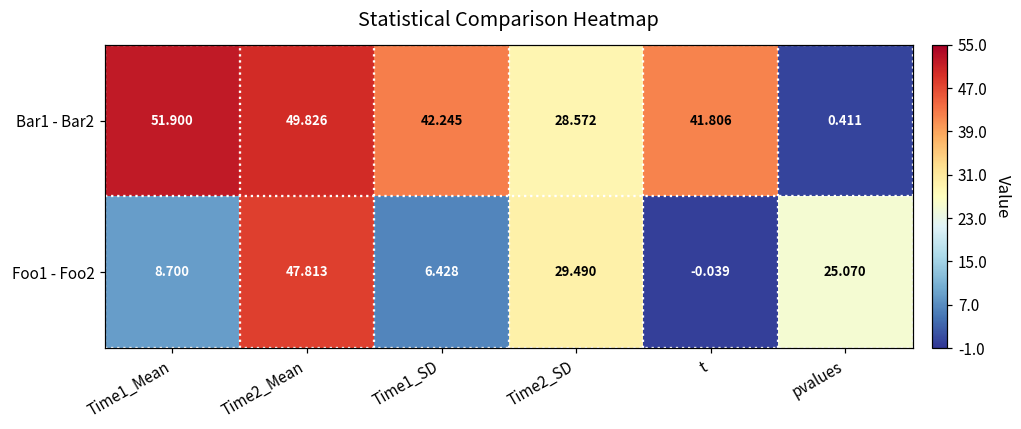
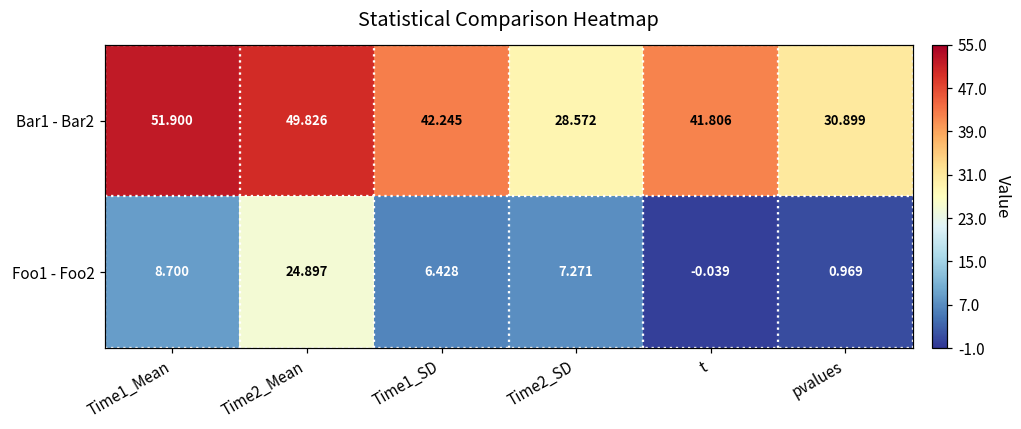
  {
    "Bar1 - Bar2": {
      "Time1_Mean": 51.900,
      "Time2_Mean": 49.826,
      "Time1_SD": 42.245,
      "Time2_SD": 28.572,
      "t": 41.806,
-     "pvalues": 0.411
+     "pvalues": 30.899
    },
    "Foo1 - Foo2": {
      "Time1_Mean": 8.700,
-     "Time2_Mean": 47.813,
+     "Time2_Mean": 24.897,
      "Time1_SD": 6.428,
-     "Time2_SD": 29.490,
+     "Time2_SD": 7.271,
      "t": -0.039,
-     "pvalues": 25.070
+     "pvalues": 0.969
    }
  }
